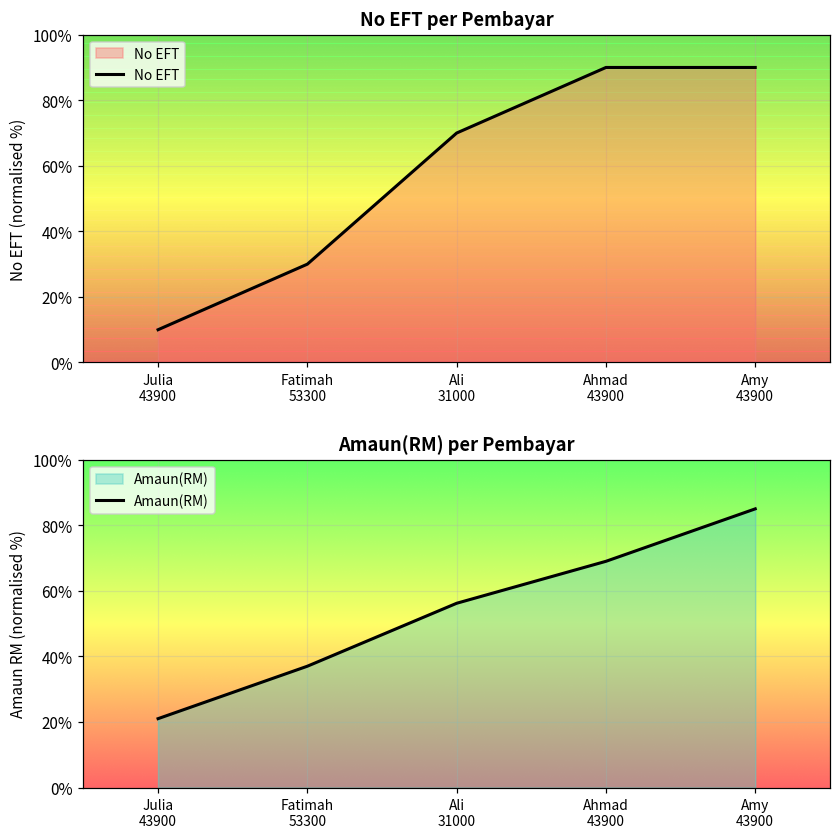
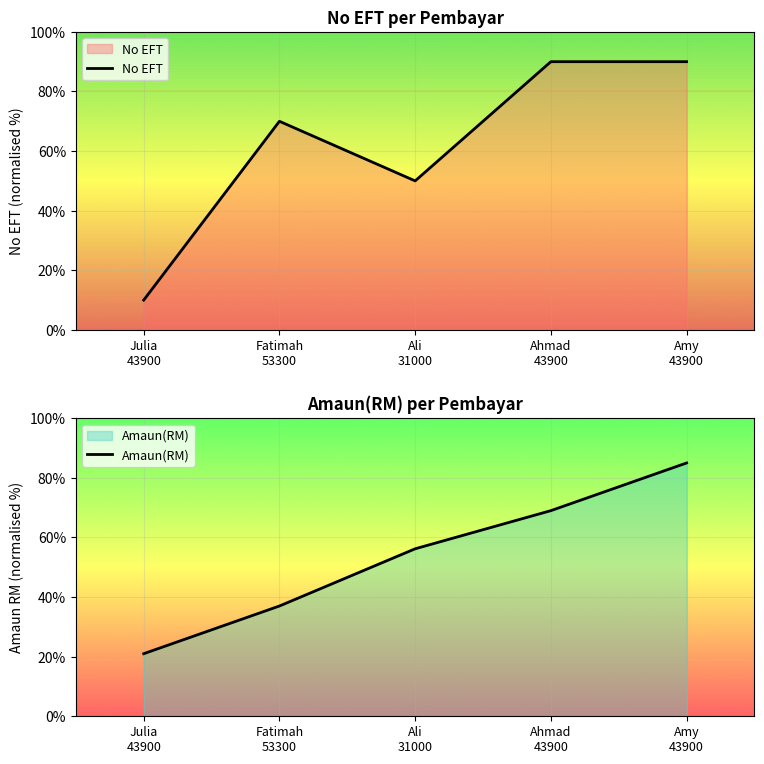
  {
    "No EFT per Pembayar": {
      "Julia 43900": "10%",
-     "Fatimah 53300": "30%",
-     "Ali 31000": "70%",
+     "Fatimah 53300": "70%",
+     "Ali 31000": "50%",
      "Ahmad 43900": "90%",
      "Amy 43900": "90%"
    },
    "Amaun(RM) per Pembayar": {
      "Julia 43900": "21%",
      "Fatimah 53300": "37%",
      "Ali 31000": "56%",
      "Ahmad 43900": "69%",
      "Amy 43900": "85%"
    }
  }
